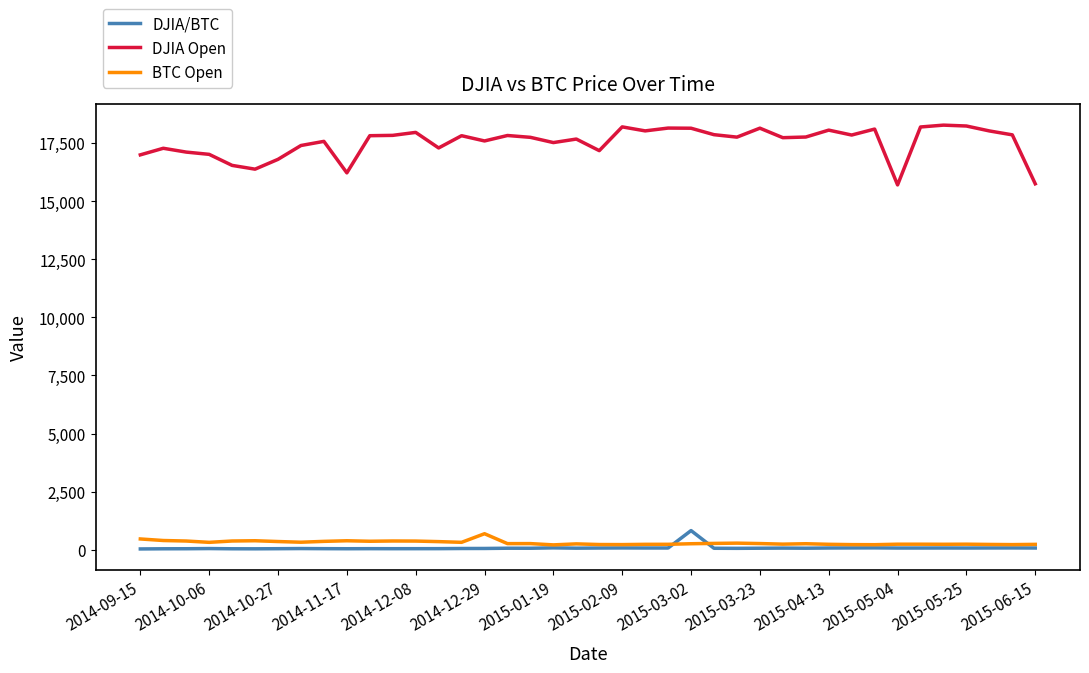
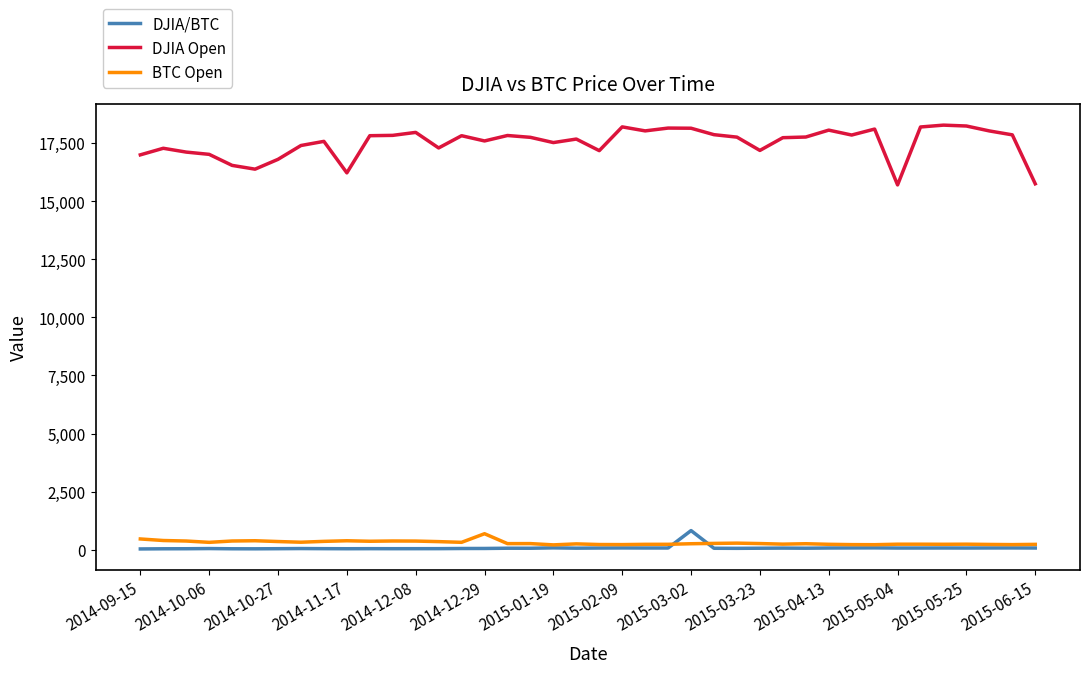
  {
    "DJIA/BTC": {
      "2014-09-15": "0",
      "2014-10-06": "100",
      "2014-10-27": "0",
      "2014-11-17": "0",
      "2014-12-08": "0",
      "2014-12-29": "100",
      "2015-01-19": "100",
      "2015-02-09": "100",
      "2015-03-02": "800",
      "2015-03-23": "100",
      "2015-04-13": "100",
      "2015-05-04": "100",
      "2015-05-25": "100",
      "2015-06-15": "100"
    },
    "DJIA Open": {
      "2014-09-15": "17,000",
      "2014-10-06": "17,000",
      "2014-10-27": "16,800",
      "2014-11-17": "16,200",
      "2014-12-08": "18,000",
      "2014-12-29": "17,600",
      "2015-01-19": "17,500",
      "2015-02-09": "18,200",
      "2015-03-02": "18,100",
-     "2015-03-23": "18,100",
+     "2015-03-23": "17,200",
      "2015-04-13": "18,100",
      "2015-05-04": "15,700",
      "2015-05-25": "18,200",
      "2015-06-15": "15,700"
    },
    "BTC Open": {
      "2014-09-15": "500",
      "2014-10-06": "300",
      "2014-10-27": "400",
      "2014-11-17": "400",
      "2014-12-08": "400",
      "2014-12-29": "700",
      "2015-01-19": "200",
      "2015-02-09": "200",
      "2015-03-02": "300",
      "2015-03-23": "300",
      "2015-04-13": "200",
      "2015-05-04": "200",
      "2015-05-25": "200",
      "2015-06-15": "200"
    }
  }
